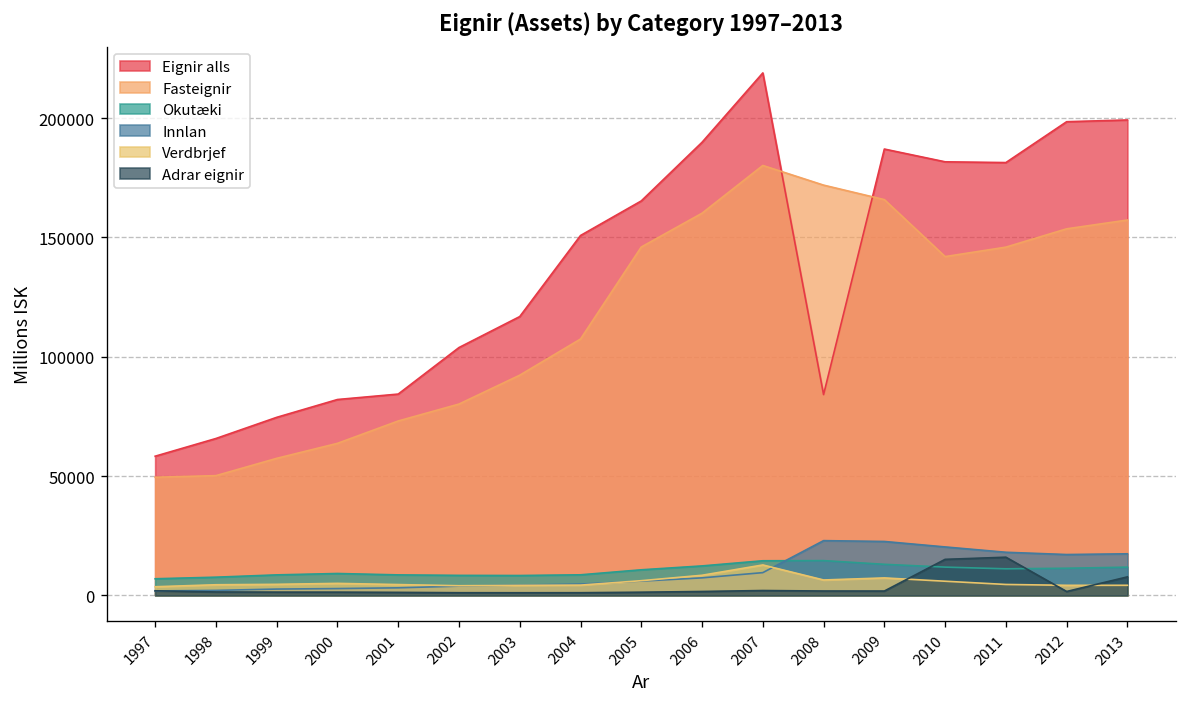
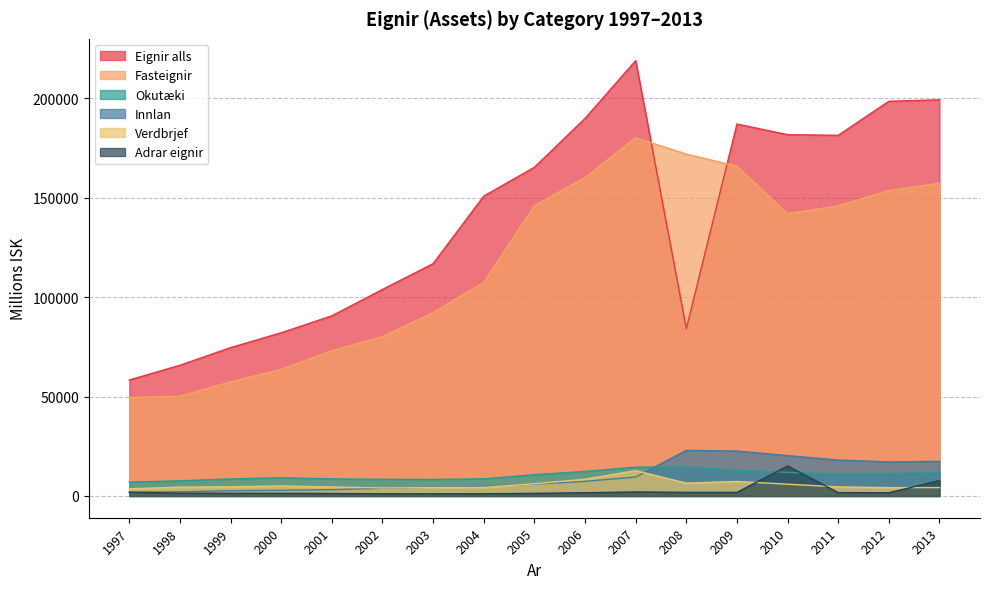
  {
    "Eignir alls": {
      "1997": 58000,
      "1998": 66000,
      "1999": 75000,
      "2000": 82000,
-     "2001": 84000,
+     "2001": 91000,
      "2002": 104000,
      "2003": 117000,
      "2004": 151000,
      "2005": 165000,
      "2006": 190000,
      "2007": 219000,
      "2008": 84000,
      "2009": 187000,
      "2010": 182000,
      "2011": 181000,
      "2012": 199000,
      "2013": 199000
    },
    "Adrar eignir": {
      "1999": 1000,
      "2000": 1000,
      "2001": 1000,
      "2002": 1000,
      "2003": 1000,
      "2004": 1000,
      "2005": 1000,
      "2006": 2000,
      "2007": 2000,
      "2008": 2000,
      "2009": 2000,
      "2010": 15000,
-     "2011": 16000,
+     "2011": 2000,
      "2012": 2000,
      "2013": 8000
    }
  }
